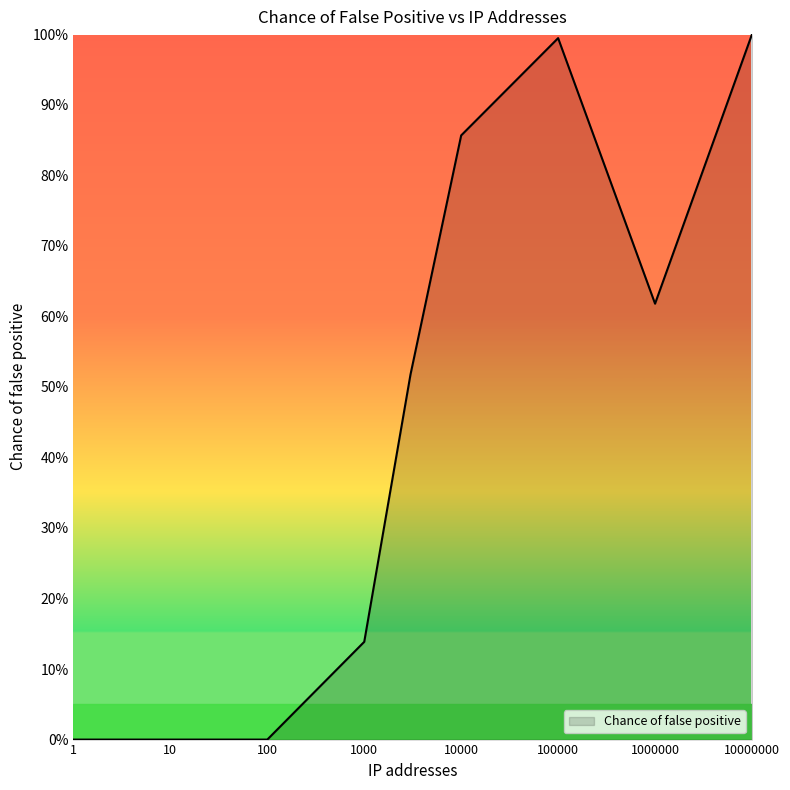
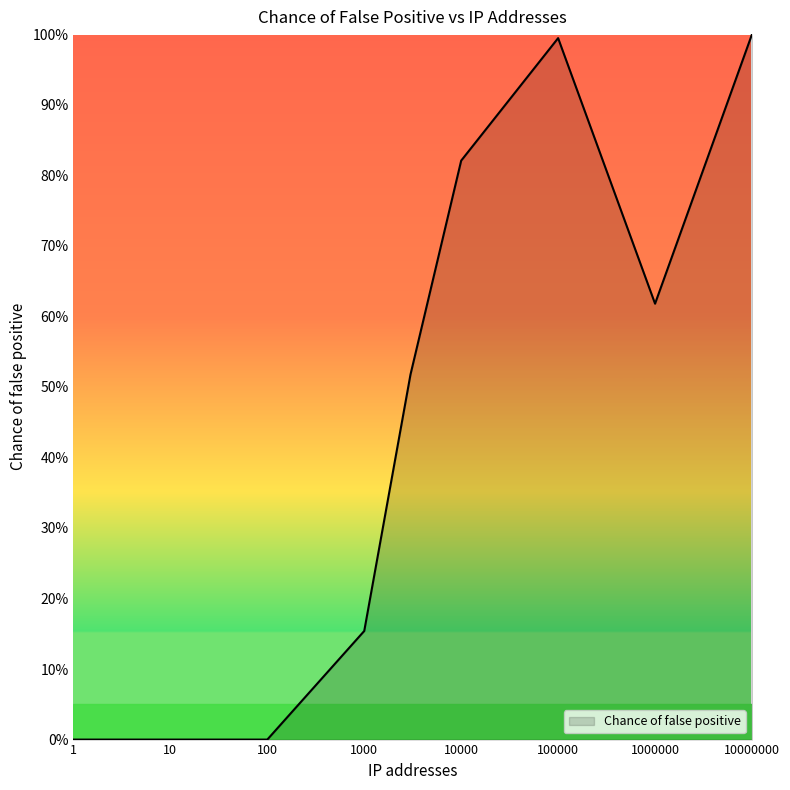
  {
-   "1000": "14%",
-   "10000": "86%",
+   "1000": "15%",
+   "10000": "82%",
    "100000": "99%",
    "1000000": "62%",
    "10000000": "100%"
  }
